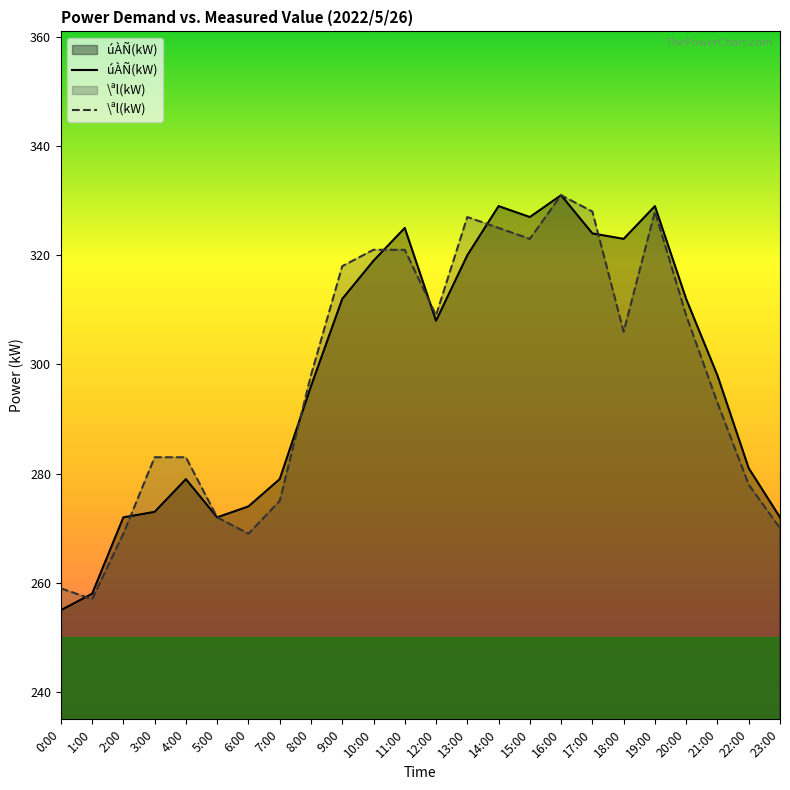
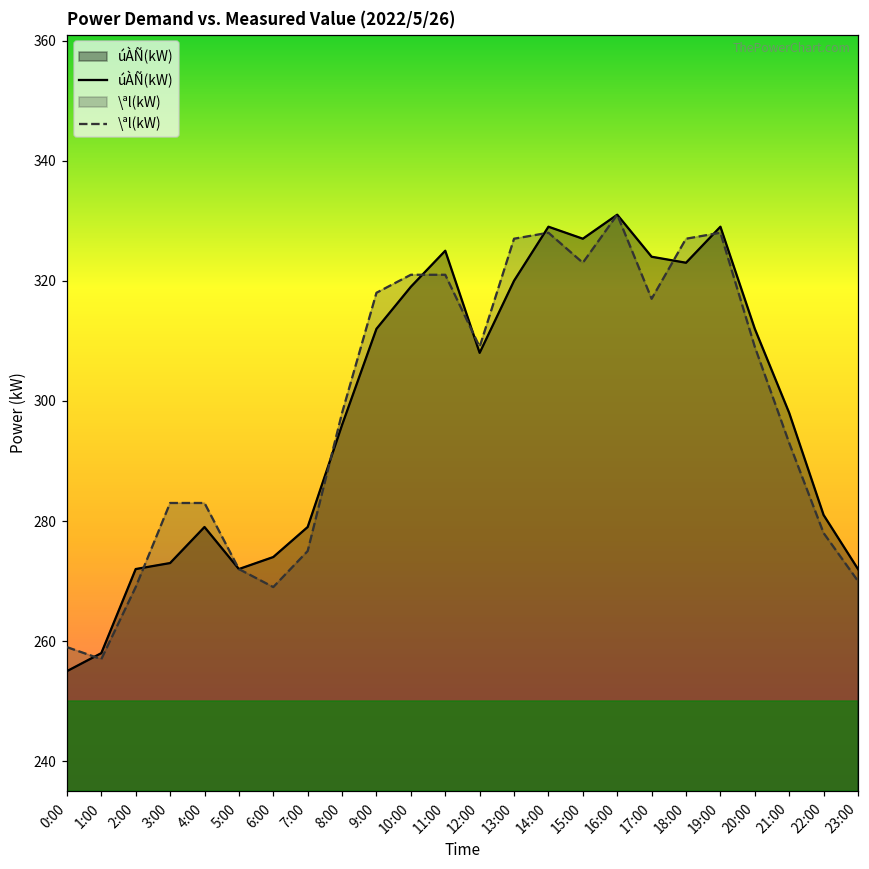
  {
    "úÀÑ(kW)": {
      "0:00": 255,
      "1:00": 258,
      "2:00": 272,
      "3:00": 273,
      "4:00": 279,
      "6:00": 274,
      "7:00": 279,
      "8:00": 296,
      "9:00": 312,
      "10:00": 319,
      "11:00": 325,
      "12:00": 308,
      "13:00": 320,
      "14:00": 329,
      "15:00": 327,
      "17:00": 324,
      "18:00": 323,
      "19:00": 329,
      "20:00": 312,
      "21:00": 298,
      "22:00": 281,
      "23:00": 272
    },
    "\\ªl(kW)": {
      "0:00": 259,
      "1:00": 257,
      "2:00": 269,
      "3:00": 283,
      "4:00": 283,
      "6:00": 269,
      "7:00": 275,
      "8:00": 298,
      "9:00": 318,
      "10:00": 321,
      "11:00": 321,
      "12:00": 309,
      "13:00": 327,
-     "14:00": 325,
+     "14:00": 328,
      "15:00": 323,
-     "17:00": 328,
-     "18:00": 306,
+     "17:00": 317,
+     "18:00": 327,
      "19:00": 328,
      "20:00": 309,
      "21:00": 293,
      "22:00": 278,
      "23:00": 270
    }
  }
